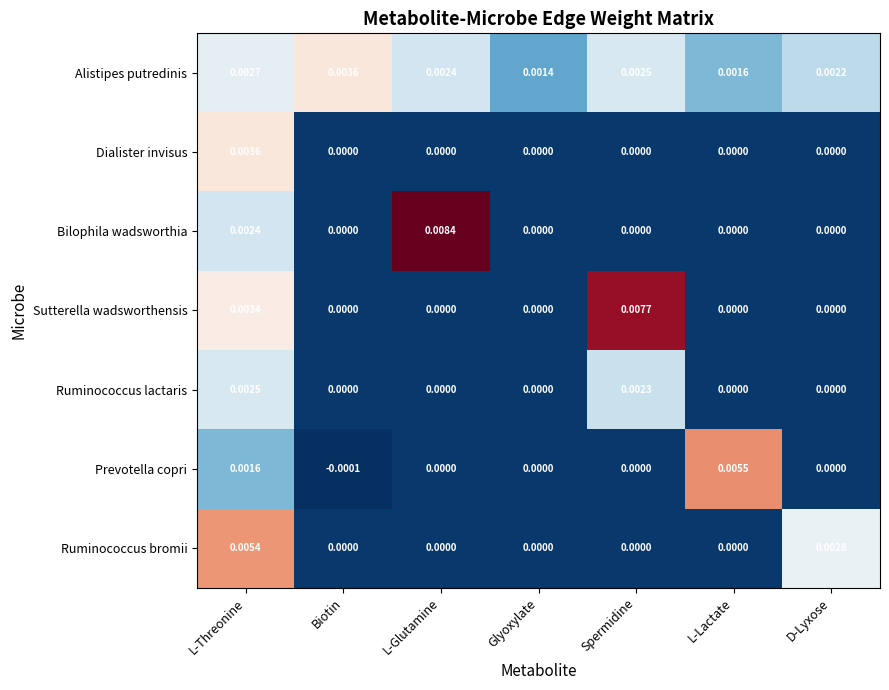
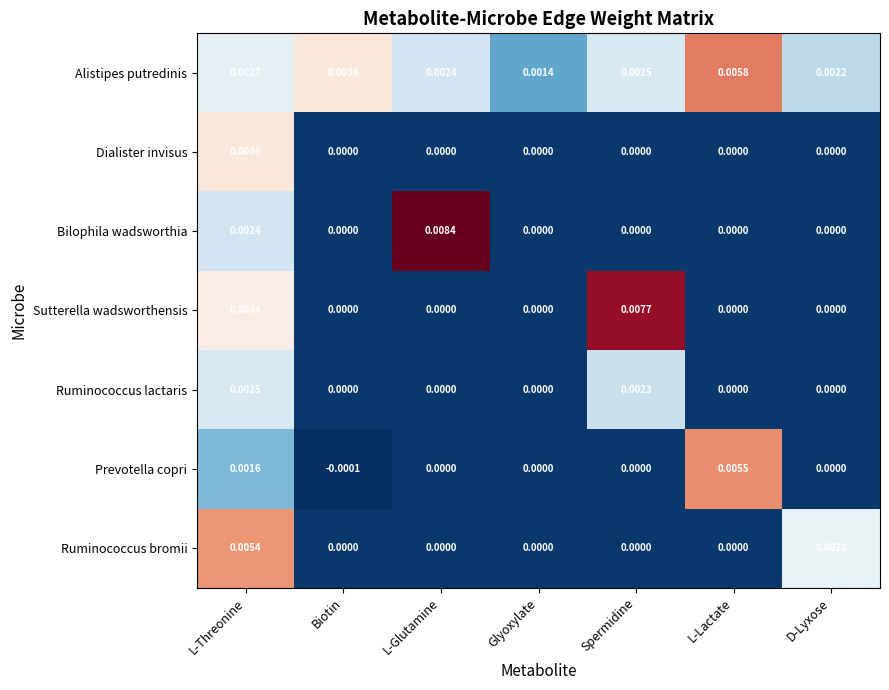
  {
    "Alistipes putredinis": {
      "Glyoxylate": 0.0014,
-     "L-Lactate": 0.0016,
+     "L-Lactate": 0.0058,
      "D-Lyxose": 0.0022
    },
    "Dialister invisus": {
      "Biotin": 0.0000,
      "L-Glutamine": 0.0000,
      "Glyoxylate": 0.0000,
      "Spermidine": 0.0000,
      "L-Lactate": 0.0000,
      "D-Lyxose": 0.0000
    },
    "Bilophila wadsworthia": {
      "Biotin": 0.0000,
      "L-Glutamine": 0.0084,
      "Glyoxylate": 0.0000,
      "Spermidine": 0.0000,
      "L-Lactate": 0.0000,
      "D-Lyxose": 0.0000
    },
    "Sutterella wadsworthensis": {
      "Biotin": 0.0000,
      "L-Glutamine": 0.0000,
      "Glyoxylate": 0.0000,
      "Spermidine": 0.0077,
      "L-Lactate": 0.0000,
      "D-Lyxose": 0.0000
    },
    "Ruminococcus lactaris": {
      "Biotin": 0.0000,
      "L-Glutamine": 0.0000,
      "Glyoxylate": 0.0000,
      "Spermidine": 0.0023,
      "L-Lactate": 0.0000,
      "D-Lyxose": 0.0000
    },
    "Prevotella copri": {
      "L-Threonine": 0.0016,
      "Biotin": -0.0001,
      "L-Glutamine": 0.0000,
      "Glyoxylate": 0.0000,
      "Spermidine": 0.0000,
      "L-Lactate": 0.0055,
      "D-Lyxose": 0.0000
    },
    "Ruminococcus bromii": {
      "L-Threonine": 0.0054,
      "Biotin": 0.0000,
      "L-Glutamine": 0.0000,
      "Glyoxylate": 0.0000,
      "Spermidine": 0.0000,
      "L-Lactate": 0.0000
    }
  }
